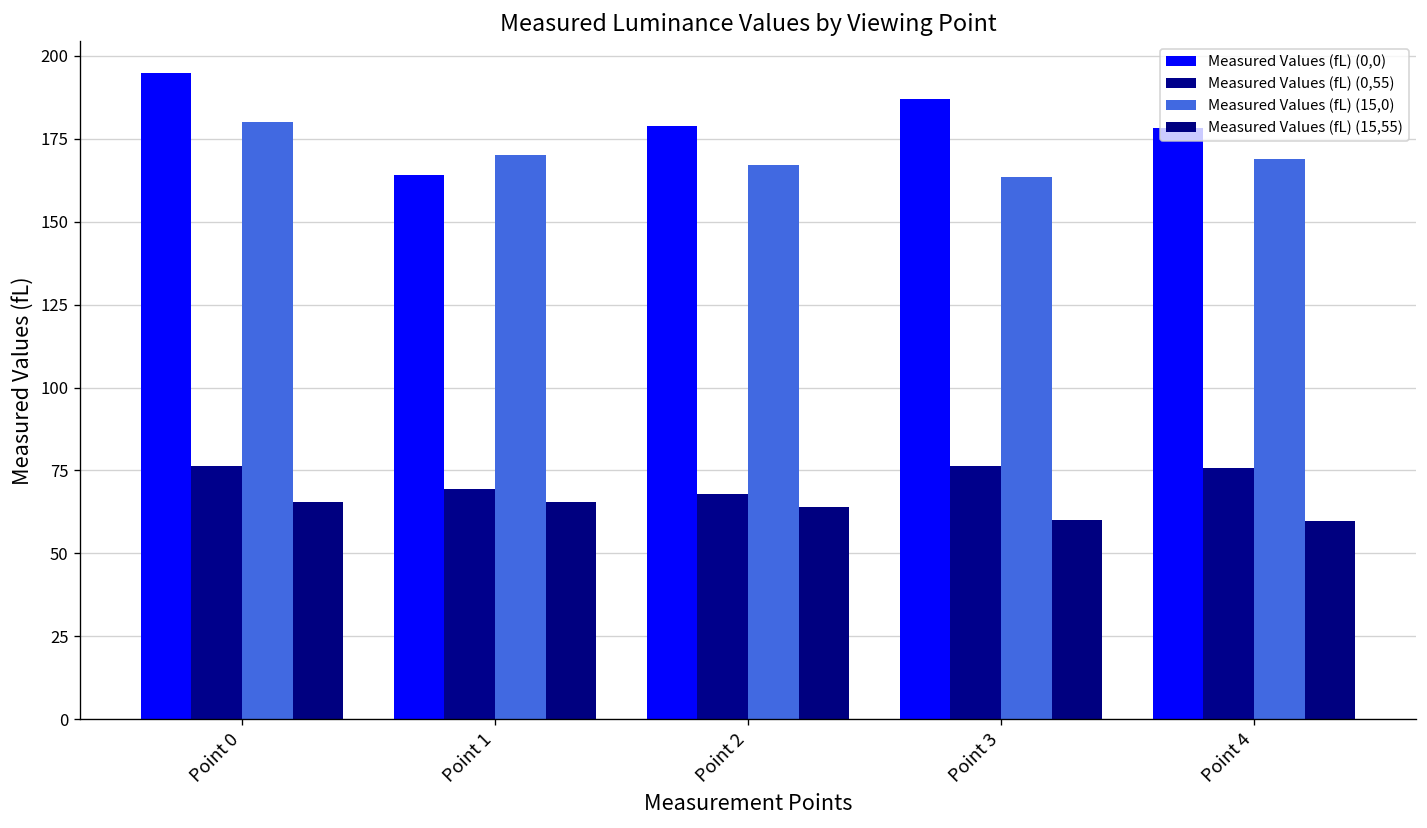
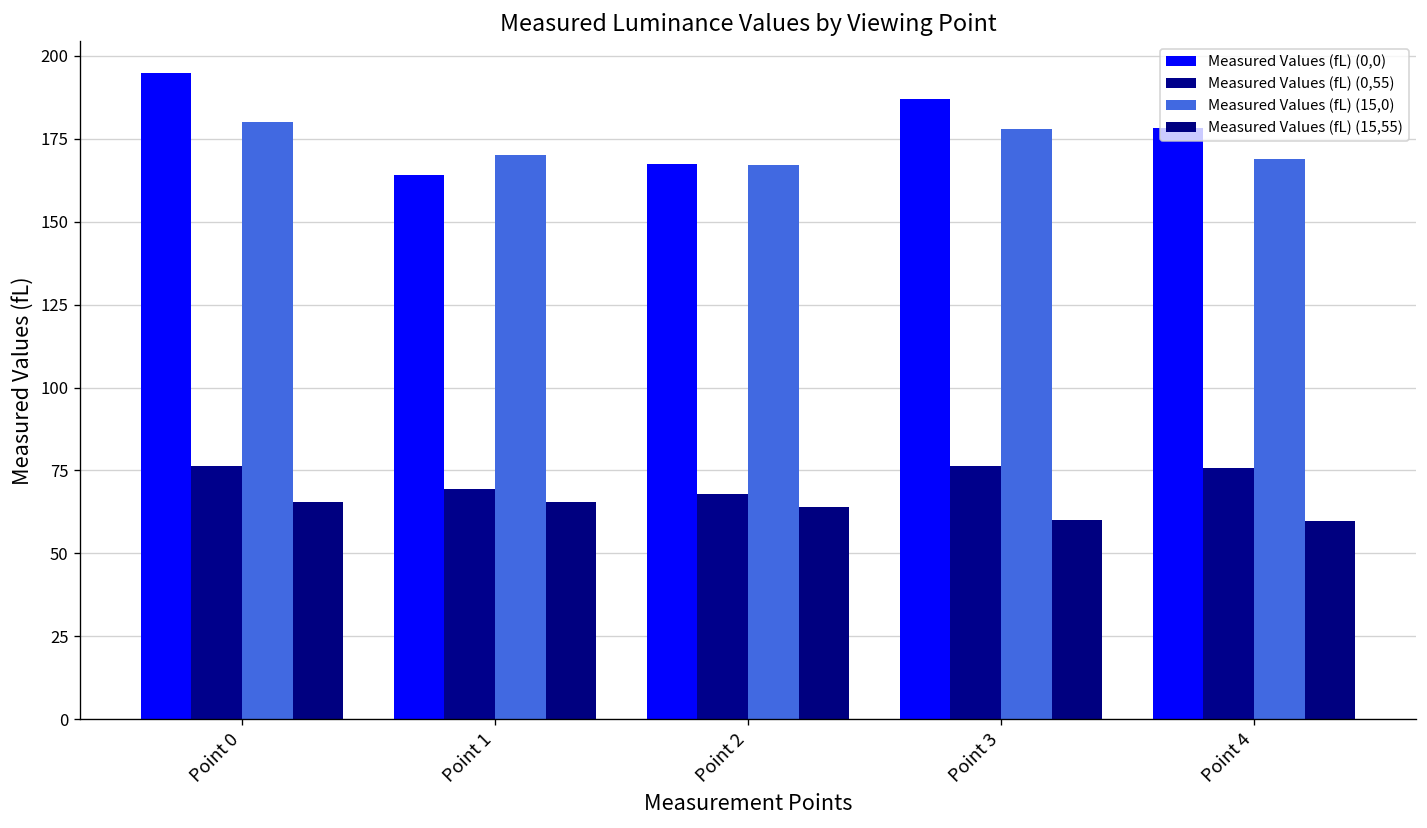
  {
    "Measured Values (fL) (0,0)": {
      "Point 0": 195,
      "Point 1": 164,
-     "Point 2": 179,
+     "Point 2": 168,
      "Point 3": 187
    },
    "Measured Values (fL) (15,0)": {
      "Point 0": 180,
      "Point 1": 170,
      "Point 2": 167,
-     "Point 3": 164,
+     "Point 3": 178,
      "Point 4": 169
    }
  }
